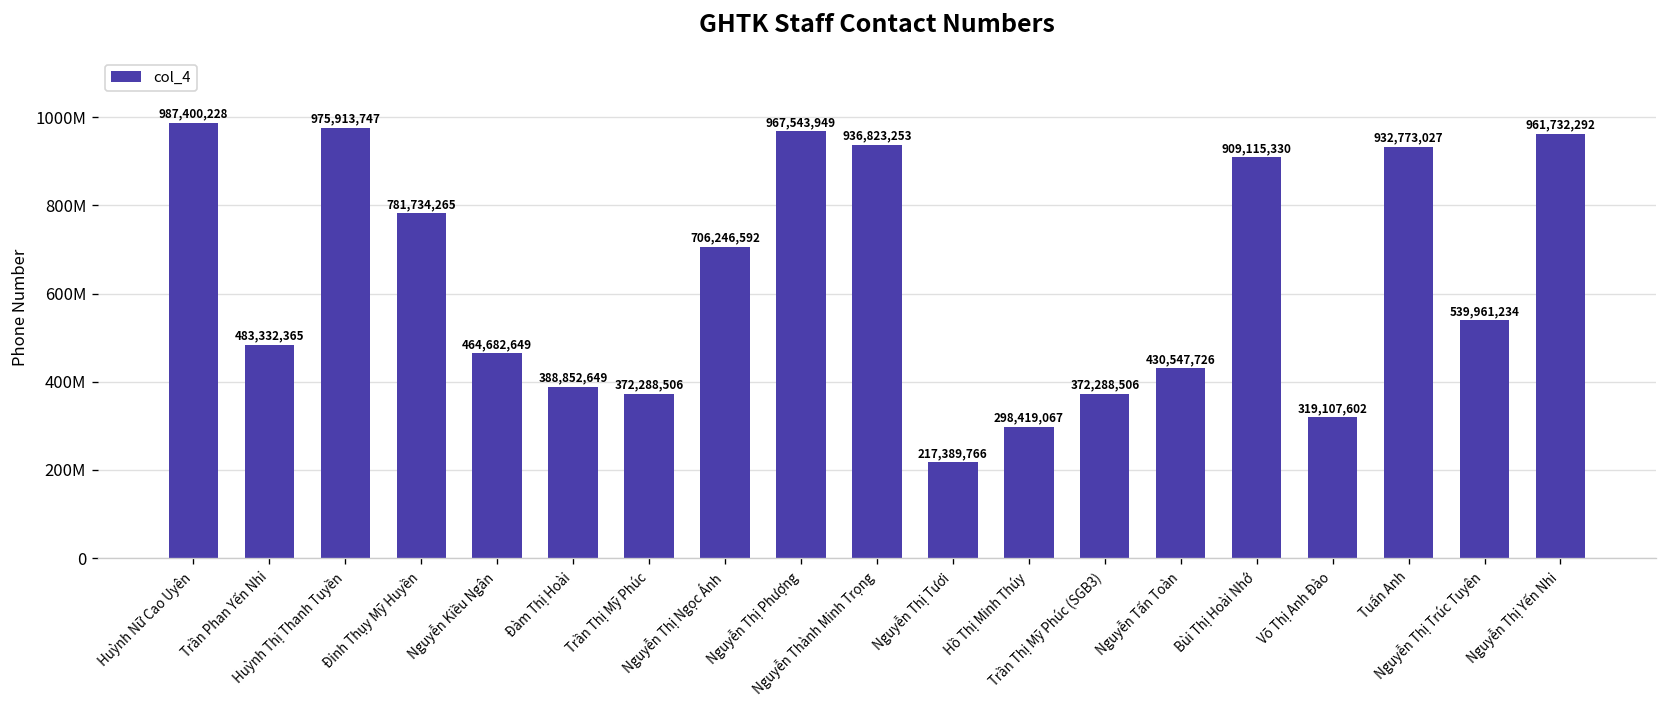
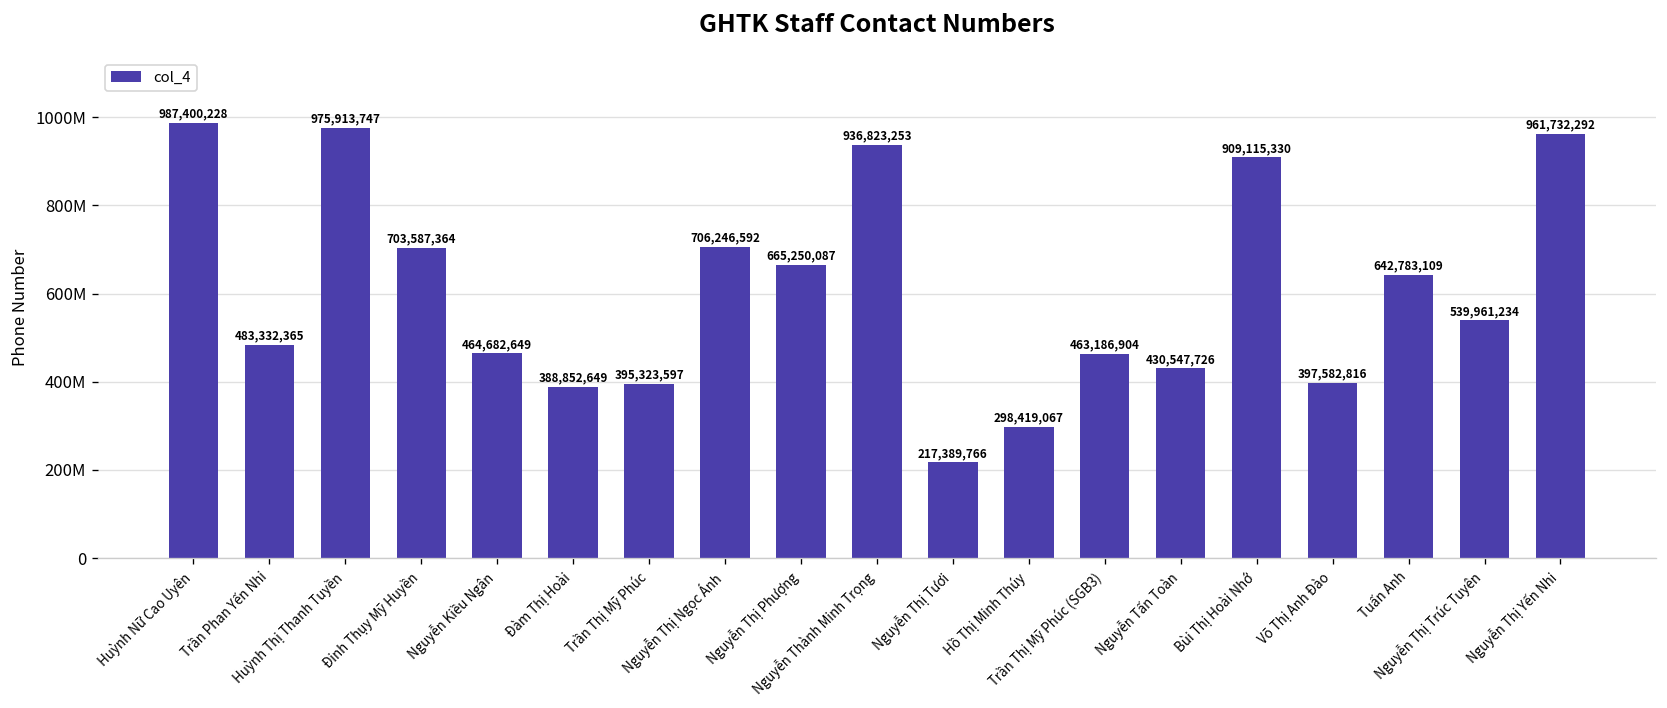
  {
    "Huỳnh Nữ Cao Uyên": "987,400,228",
    "Trần Phan Yến Nhi": "483,332,365",
    "Huỳnh Thị Thanh Tuyền": "975,913,747",
-   "Đinh Thụy Mỹ Huyền": "781,734,265",
+   "Đinh Thụy Mỹ Huyền": "703,587,364",
    "Nguyễn Kiều Ngân": "464,682,649",
    "Đàm Thị Hoài": "388,852,649",
-   "Trần Thị Mỹ Phúc": "372,288,506",
+   "Trần Thị Mỹ Phúc": "395,323,597",
    "Nguyễn Thị Ngọc Ánh": "706,246,592",
-   "Nguyễn Thị Phượng": "967,543,949",
+   "Nguyễn Thị Phượng": "665,250,087",
    "Nguyễn Thành Minh Trọng": "936,823,253",
    "Nguyễn Thị Tươi": "217,389,766",
    "Hồ Thị Minh Thúy": "298,419,067",
-   "Trần Thị Mỹ Phúc (SGB3)": "372,288,506",
+   "Trần Thị Mỹ Phúc (SGB3)": "463,186,904",
    "Nguyễn Tấn Toàn": "430,547,726",
    "Bùi Thị Hoài Nhớ": "909,115,330",
-   "Võ Thị Anh Đào": "319,107,602",
-   "Tuấn Anh": "932,773,027",
+   "Võ Thị Anh Đào": "397,582,816",
+   "Tuấn Anh": "642,783,109",
    "Nguyễn Thị Trúc Tuyên": "539,961,234",
    "Nguyễn Thị Yến Nhi": "961,732,292"
  }
